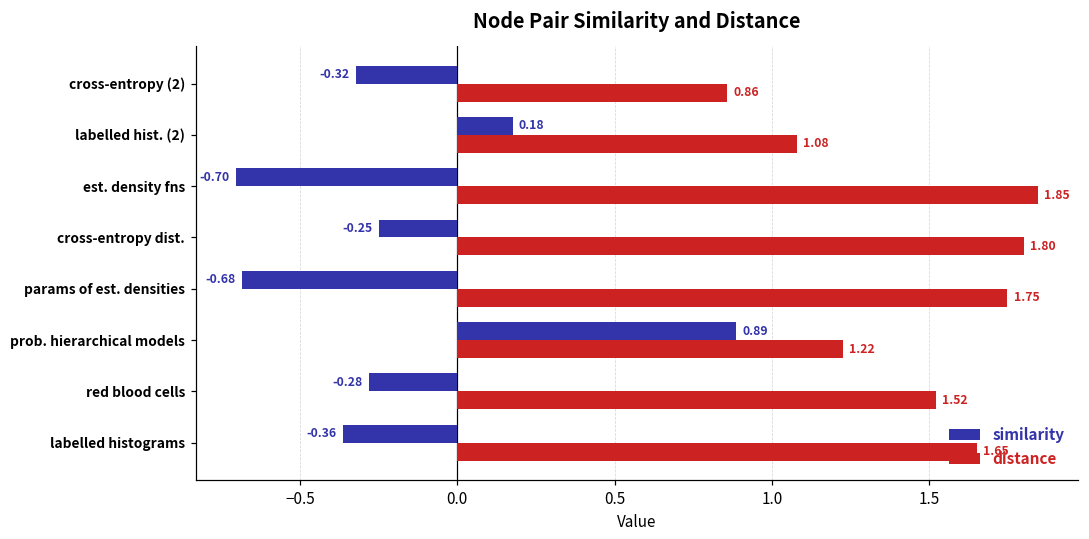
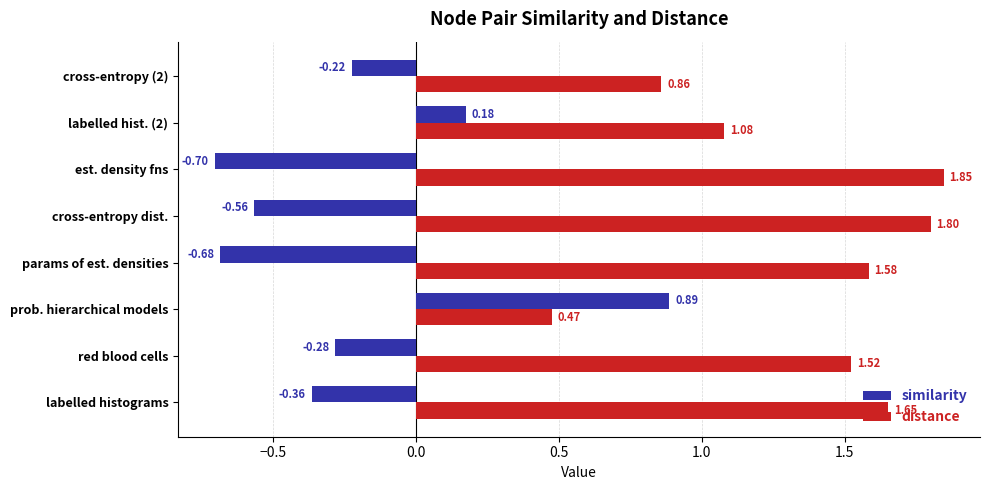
  {
    "similarity": {
-     "cross-entropy (2)": -0.32,
+     "cross-entropy (2)": -0.22,
      "labelled hist. (2)": 0.18,
      "est. density fns": -0.70,
-     "cross-entropy dist.": -0.25,
+     "cross-entropy dist.": -0.56,
      "params of est. densities": -0.68,
      "prob. hierarchical models": 0.89,
      "red blood cells": -0.28,
      "labelled histograms": -0.36
    },
    "distance": {
      "cross-entropy (2)": 0.86,
      "labelled hist. (2)": 1.08,
      "est. density fns": 1.85,
      "cross-entropy dist.": 1.80,
-     "params of est. densities": 1.75,
-     "prob. hierarchical models": 1.22,
+     "params of est. densities": 1.58,
+     "prob. hierarchical models": 0.47,
      "red blood cells": 1.52,
      "labelled histograms": 1.65
    }
  }
